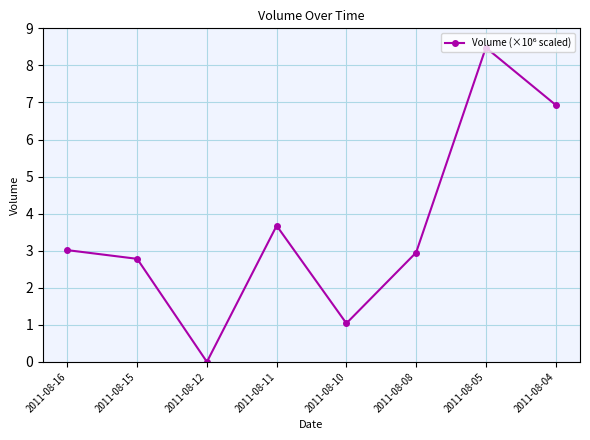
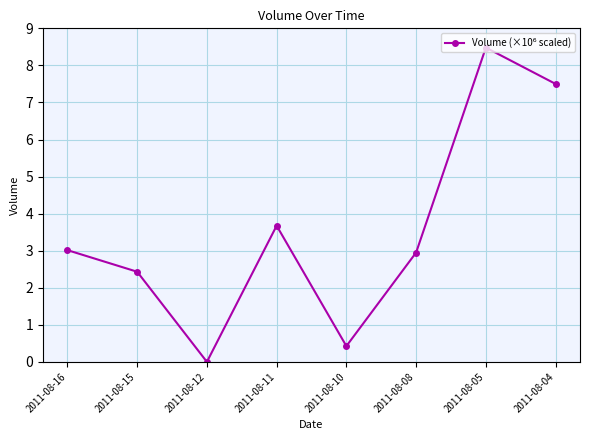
  {
    "2011-08-16": 3.0,
-   "2011-08-15": 2.8,
+   "2011-08-15": 2.4,
    "2011-08-12": 0.0,
    "2011-08-11": 3.7,
-   "2011-08-10": 1.0,
+   "2011-08-10": 0.4,
    "2011-08-08": 2.9,
-   "2011-08-04": 6.9
+   "2011-08-04": 7.5
  }
